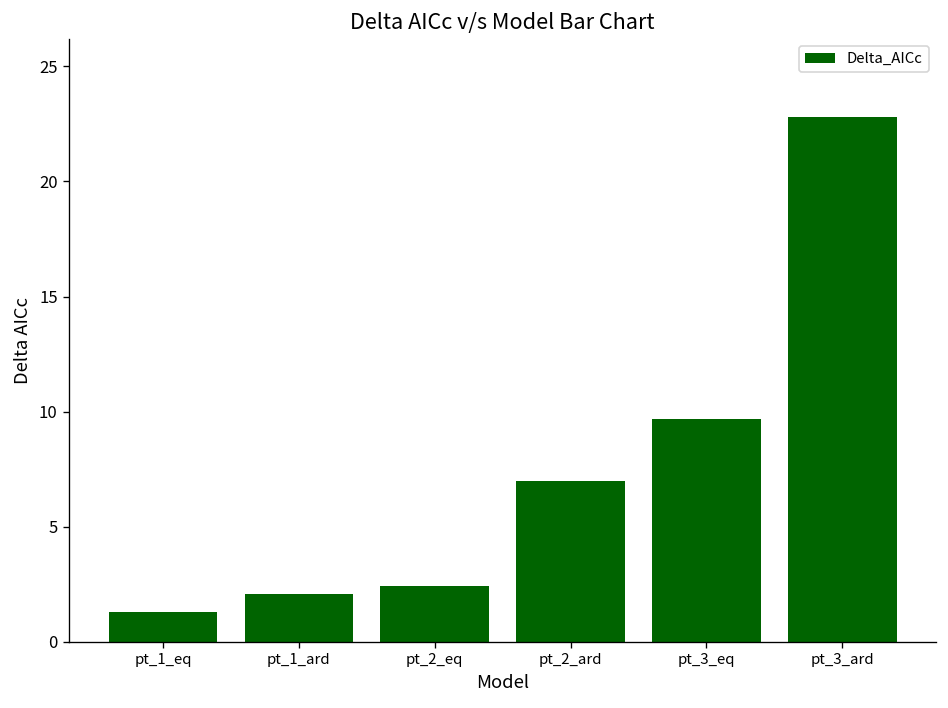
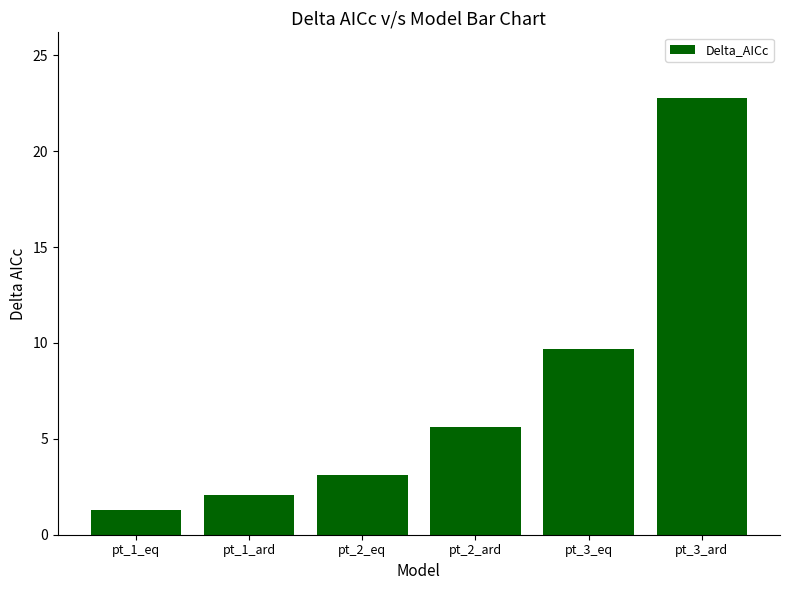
  {
    "pt_1_eq": 1.3,
    "pt_1_ard": 2.1,
-   "pt_2_eq": 2.4,
-   "pt_2_ard": 7.0,
+   "pt_2_eq": 3.1,
+   "pt_2_ard": 5.6,
    "pt_3_eq": 9.7,
    "pt_3_ard": 22.8
  }
